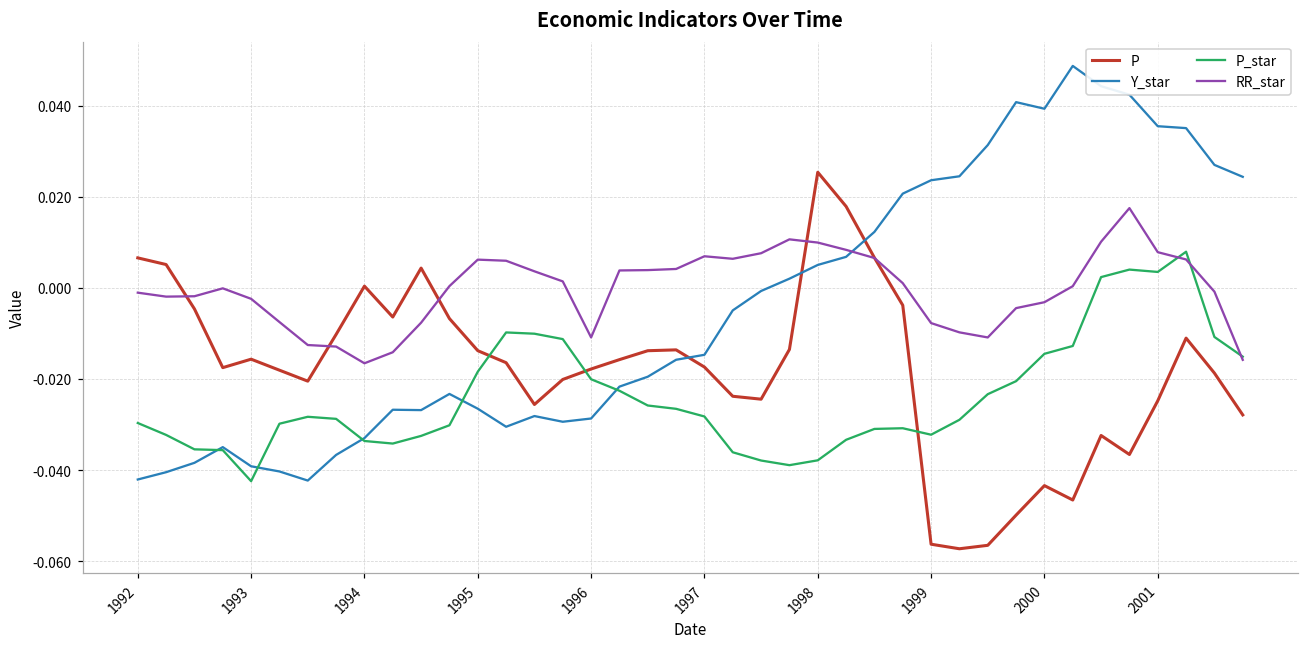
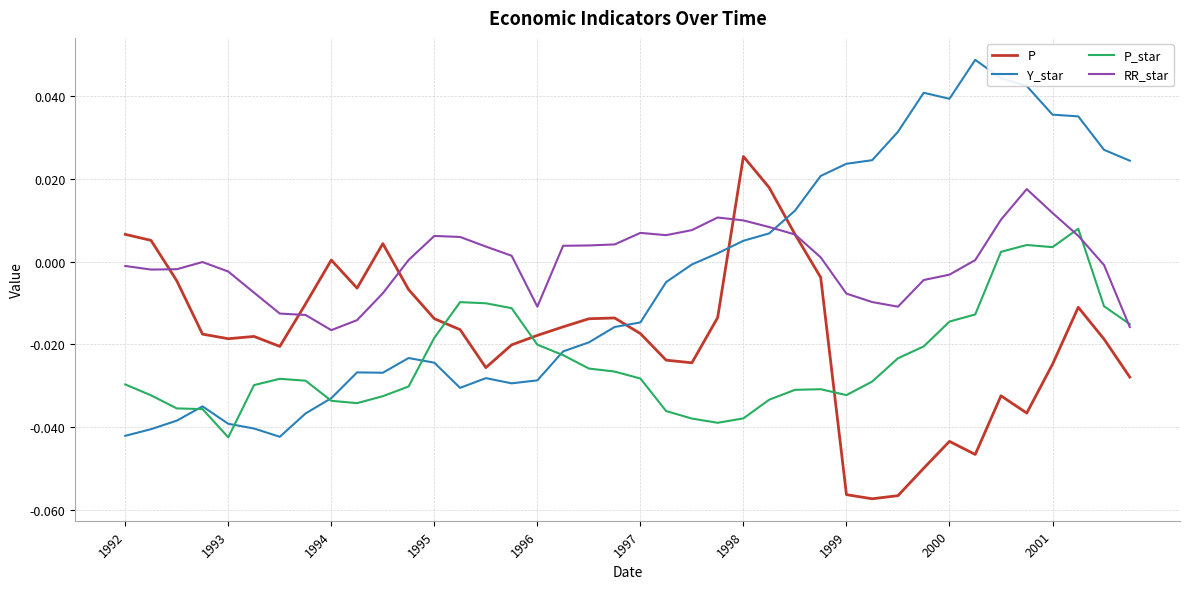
  {
    "P": {
      "1992": 0.007,
-     "1993": -0.016,
+     "1993": -0.019,
      "1994": 0.000,
      "1995": -0.014,
      "1996": -0.018,
      "1997": -0.017,
      "1998": 0.025,
      "1999": -0.056,
      "2000": -0.043,
      "2001": -0.025
    },
    "Y_star": {
      "1992": -0.042,
      "1993": -0.039,
      "1994": -0.033,
-     "1995": -0.027,
+     "1995": -0.024,
      "1996": -0.029,
      "1997": -0.015,
      "1998": 0.005,
      "1999": 0.024,
      "2000": 0.039,
      "2001": 0.036
    },
    "P_star": {
      "1992": -0.030,
      "1993": -0.042,
      "1994": -0.034,
      "1995": -0.018,
      "1996": -0.020,
      "1997": -0.028,
      "1998": -0.038,
      "1999": -0.032,
      "2000": -0.014,
      "2001": 0.004
    },
    "RR_star": {
      "1992": -0.001,
      "1993": -0.002,
      "1994": -0.017,
      "1995": 0.006,
      "1996": -0.011,
      "1997": 0.007,
      "1998": 0.010,
      "1999": -0.008,
      "2000": -0.003,
-     "2001": 0.008
+     "2001": 0.012
    }
  }
